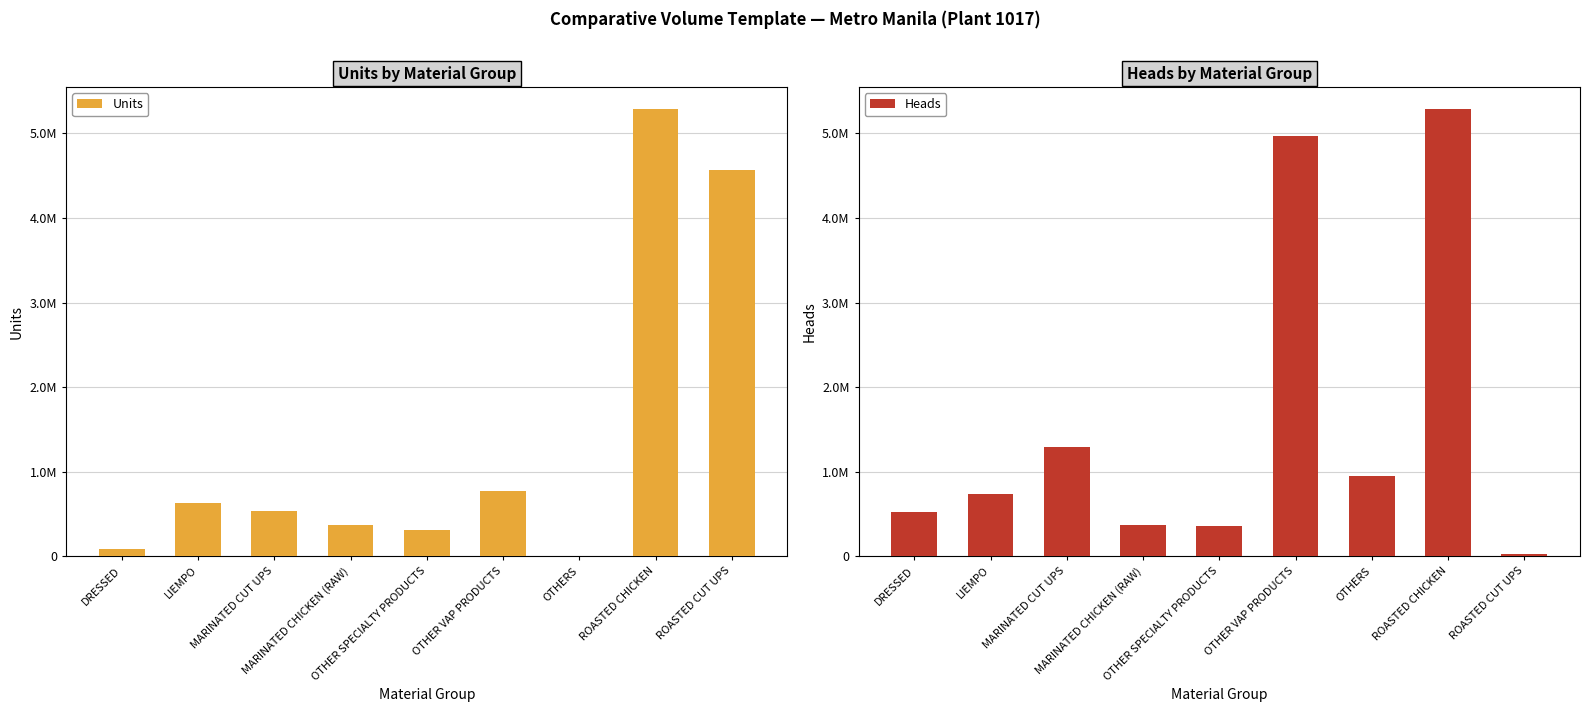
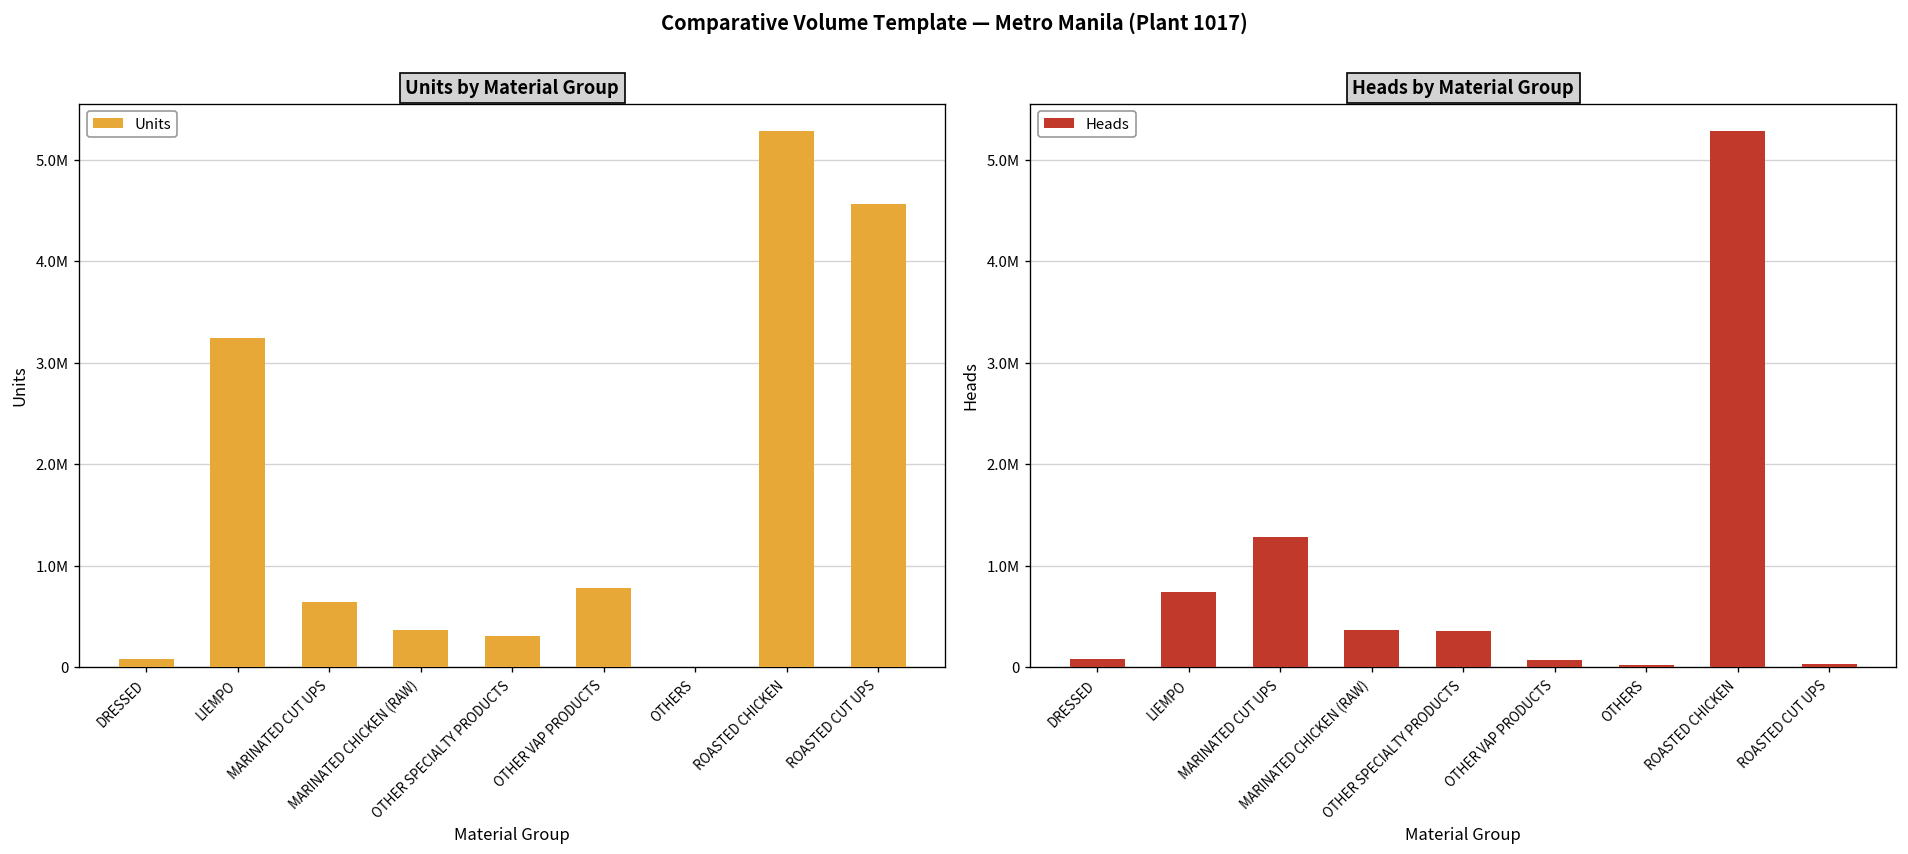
  {
    "Units by Material Group": {
      "DRESSED": 100000,
-     "LIEMPO": 600000,
-     "MARINATED CUT UPS": 500000,
+     "LIEMPO": 3200000,
+     "MARINATED CUT UPS": 600000,
      "MARINATED CHICKEN (RAW)": 400000,
      "OTHER SPECIALTY PRODUCTS": 300000,
      "OTHER VAP PRODUCTS": 800000,
      "OTHERS": 0,
      "ROASTED CHICKEN": 5300000,
      "ROASTED CUT UPS": 4600000
    },
    "Heads by Material Group": {
-     "DRESSED": 500000,
+     "DRESSED": 100000,
      "LIEMPO": 700000,
      "MARINATED CUT UPS": 1300000,
      "MARINATED CHICKEN (RAW)": 400000,
      "OTHER SPECIALTY PRODUCTS": 400000,
-     "OTHER VAP PRODUCTS": 5000000,
-     "OTHERS": 1000000,
+     "OTHER VAP PRODUCTS": 100000,
+     "OTHERS": 0,
      "ROASTED CHICKEN": 5300000,
      "ROASTED CUT UPS": 0
    }
  }
